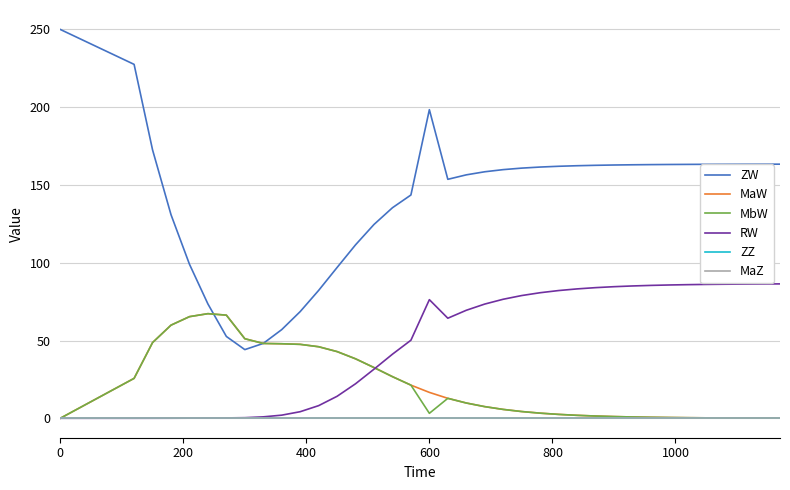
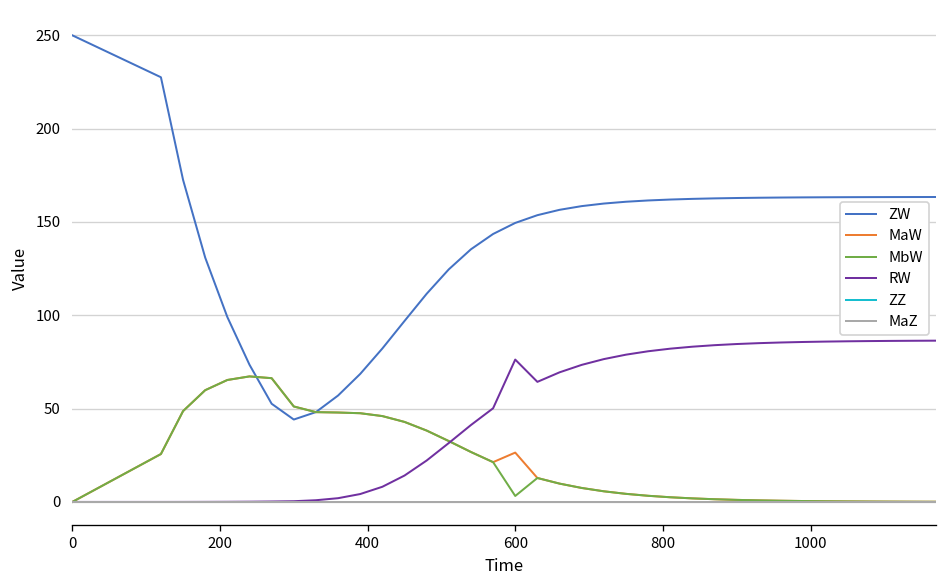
  {
    "ZW": {
      "0": 250,
-     "600": 198
+     "600": 149
    },
    "MaW": {
-     "600": 17
+     "600": 26
    },
    "MbW": {
      "600": 3
    },
    "RW": {
      "600": 76
    },
    "MaZ": {
      "600": 0
    }
  }
